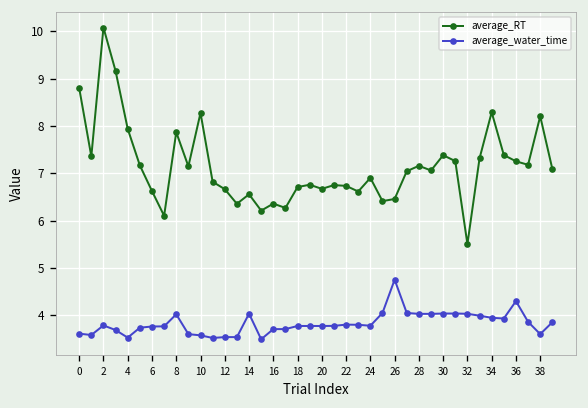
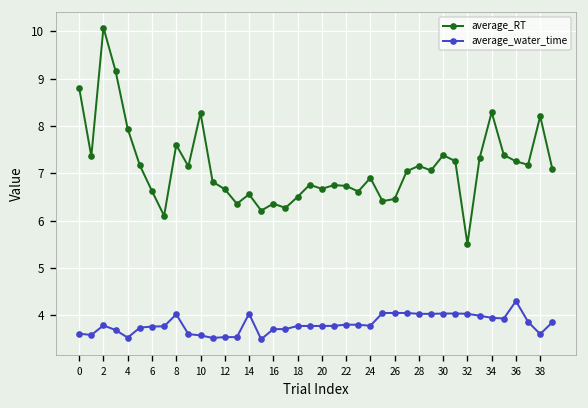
  {
    "average_RT": {
      "0": 8.8,
      "2": 10.1,
      "4": 7.9,
      "6": 6.6,
-     "8": 7.9,
+     "8": 7.6,
      "10": 8.3,
      "12": 6.7,
      "14": 6.6,
      "16": 6.4,
-     "18": 6.7,
+     "18": 6.5,
      "20": 6.7,
      "22": 6.7,
      "24": 6.9,
      "26": 6.5,
      "28": 7.2,
      "30": 7.4,
      "32": 5.5,
      "34": 8.3,
      "36": 7.3,
      "38": 8.2
    },
    "average_water_time": {
      "0": 3.6,
      "2": 3.8,
      "4": 3.5,
      "6": 3.8,
      "8": 4.0,
      "10": 3.6,
      "12": 3.5,
      "14": 4.0,
      "16": 3.7,
      "18": 3.8,
      "20": 3.8,
      "22": 3.8,
      "24": 3.8,
-     "26": 4.8,
+     "26": 4.1,
      "28": 4.0,
      "30": 4.0,
      "32": 4.0,
      "34": 4.0,
      "36": 4.3,
      "38": 3.6
    }
  }
